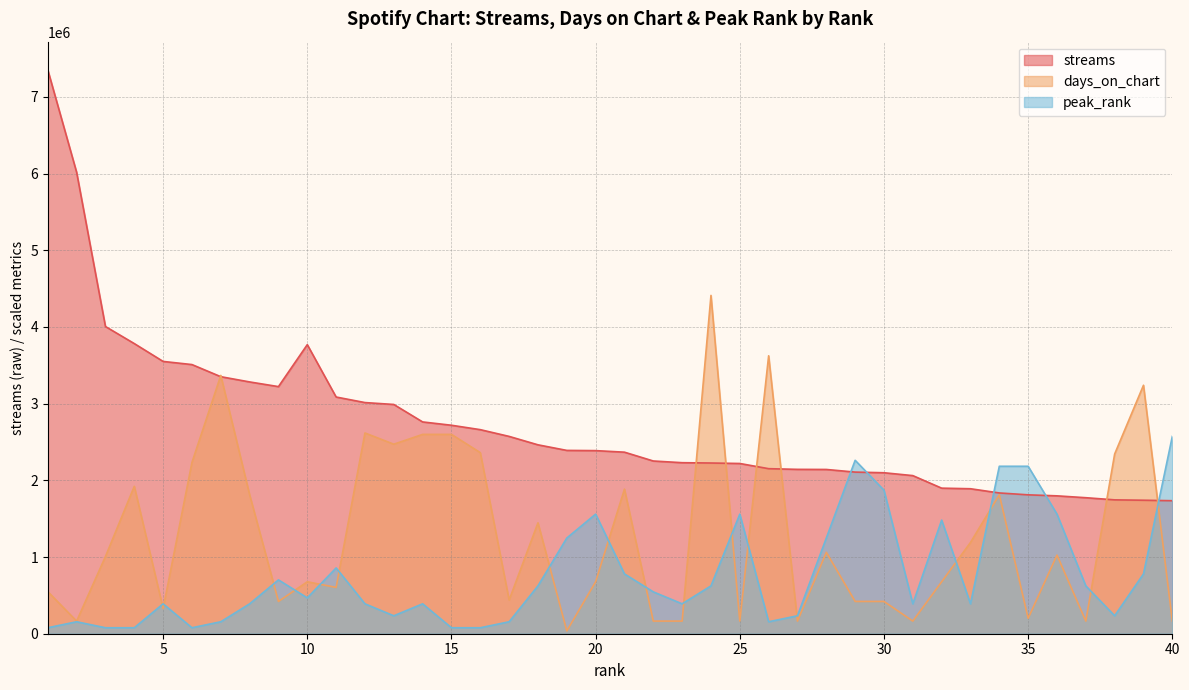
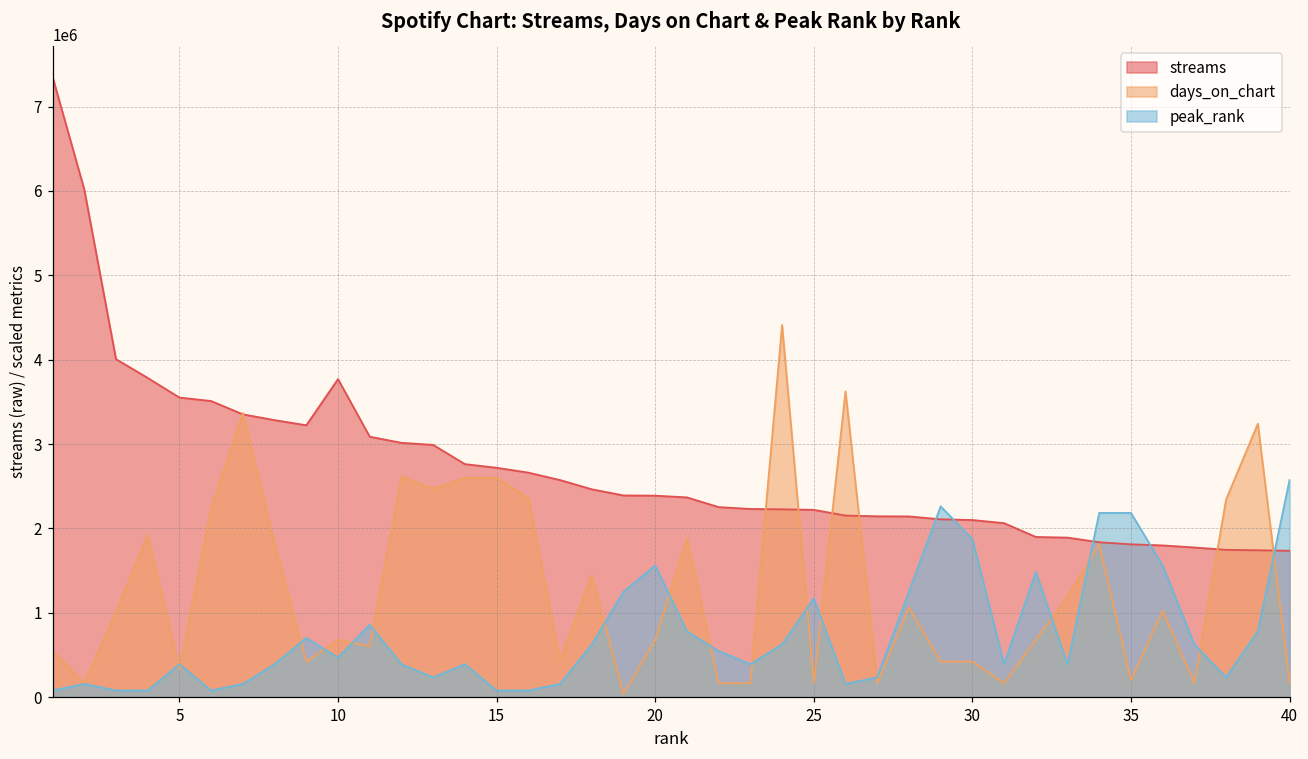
  {
    "streams": {
      "5": 3600000,
      "10": 3800000,
      "15": 2700000,
      "20": 2400000,
      "25": 2200000,
      "30": 2100000,
      "35": 1800000,
      "40": 1700000
    },
    "days_on_chart": {
      "5": 300000,
      "10": 700000,
      "15": 2600000,
      "20": 700000,
      "25": 200000,
      "30": 400000,
      "35": 200000,
      "40": 200000
    },
    "peak_rank": {
      "5": 400000,
      "10": 500000,
      "15": 100000,
      "20": 1600000,
-     "25": 1600000,
+     "25": 1200000,
      "30": 1900000,
      "35": 2200000,
      "40": 2600000
    }
  }
